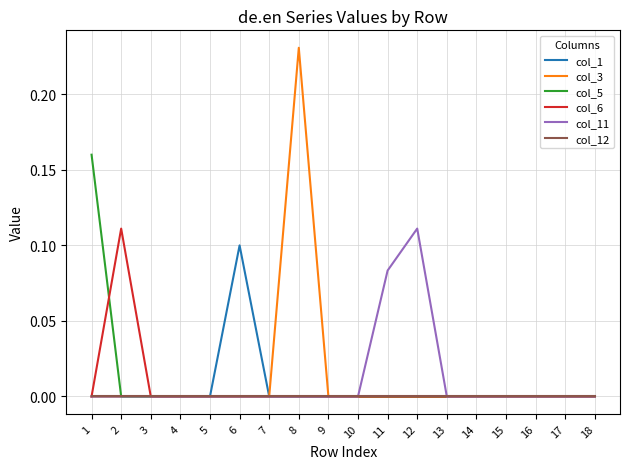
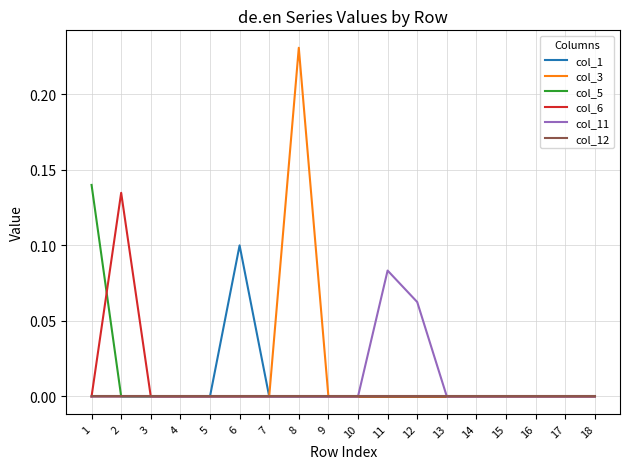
  {
    "col_1": {
      "6": 0.100
    },
    "col_3": {
      "8": 0.231
    },
    "col_5": {
-     "1": 0.16
+     "1": 0.14
    },
    "col_6": {
-     "2": 0.111
+     "2": 0.135
    },
    "col_11": {
      "11": 0.083,
-     "12": 0.111
+     "12": 0.063
    }
  }
